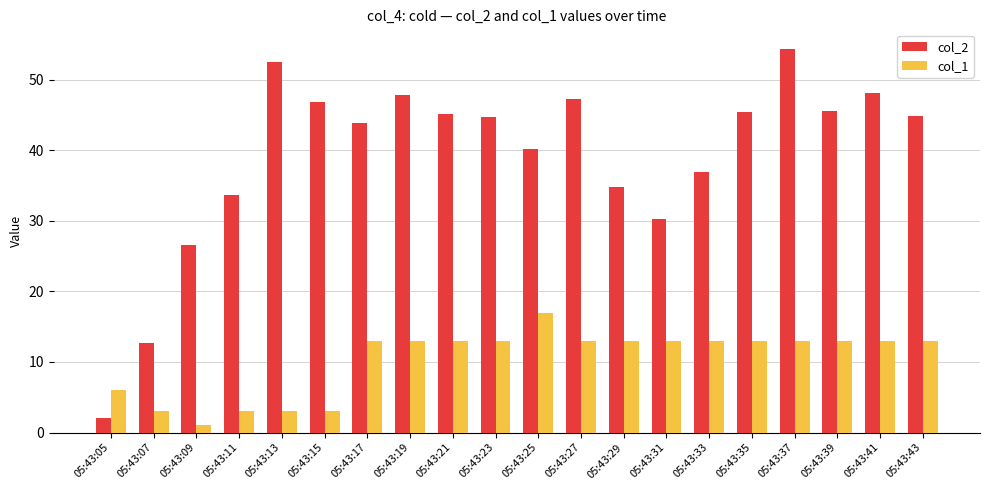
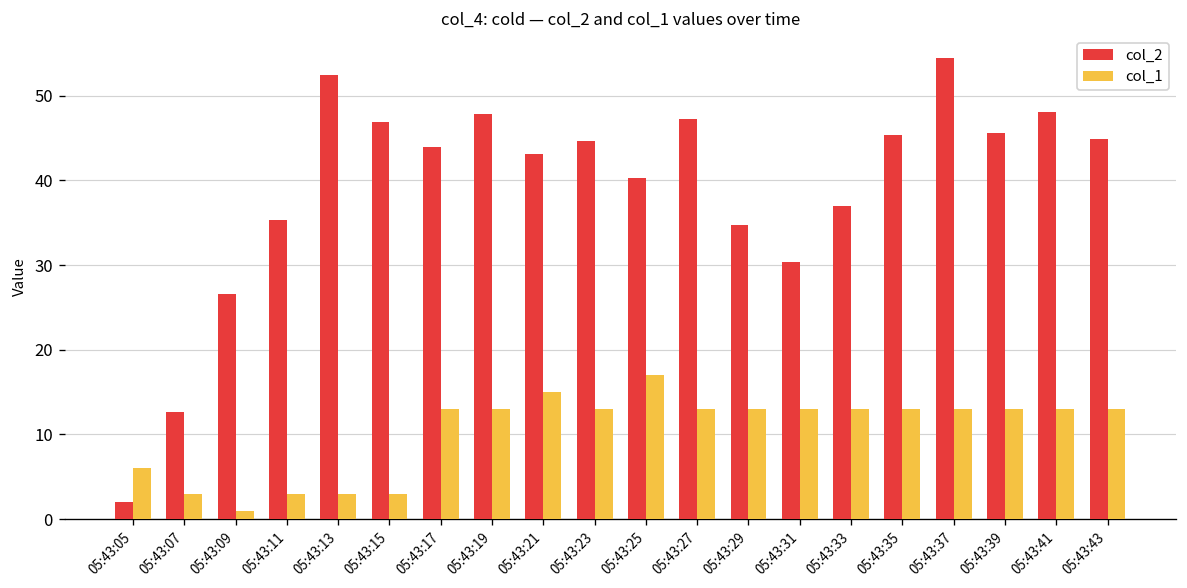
  {
    "col_2": {
      "05:43:05": 2,
      "05:43:07": 13,
      "05:43:09": 27,
-     "05:43:11": 34,
+     "05:43:11": 35,
      "05:43:13": 52,
      "05:43:15": 47,
      "05:43:17": 44,
      "05:43:19": 48,
-     "05:43:21": 45,
+     "05:43:21": 43,
      "05:43:23": 45,
      "05:43:25": 40,
      "05:43:27": 47,
      "05:43:29": 35,
      "05:43:31": 30,
      "05:43:33": 37,
      "05:43:35": 45,
      "05:43:37": 54,
      "05:43:39": 46,
      "05:43:41": 48,
      "05:43:43": 45
    },
    "col_1": {
      "05:43:05": 6,
      "05:43:07": 3,
      "05:43:09": 1,
      "05:43:11": 3,
      "05:43:13": 3,
      "05:43:15": 3,
      "05:43:17": 13,
      "05:43:19": 13,
-     "05:43:21": 13,
+     "05:43:21": 15,
      "05:43:23": 13,
      "05:43:25": 17,
      "05:43:27": 13,
      "05:43:29": 13,
      "05:43:31": 13,
      "05:43:33": 13,
      "05:43:35": 13,
      "05:43:37": 13,
      "05:43:39": 13,
      "05:43:41": 13,
      "05:43:43": 13
    }
  }
